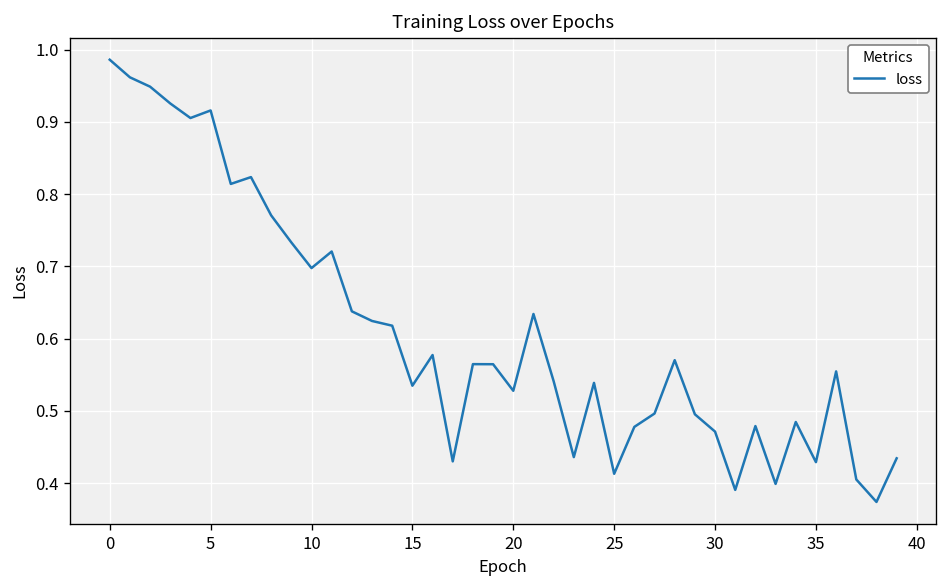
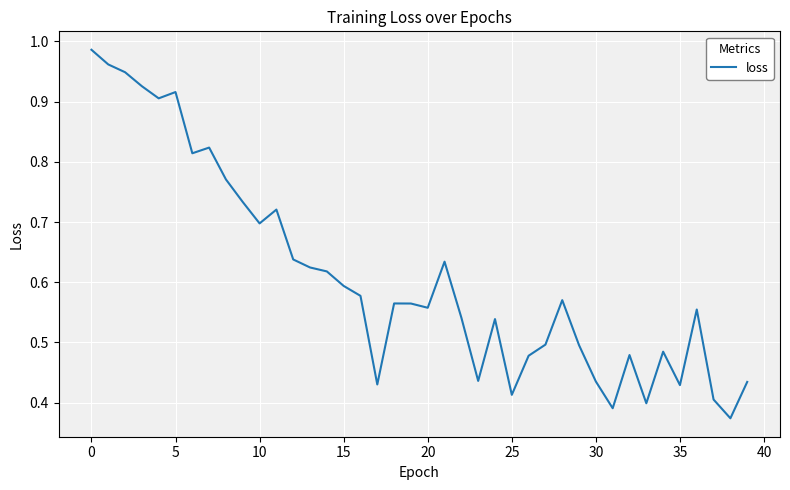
  {
    "0": 0.99,
    "5": 0.92,
    "10": 0.70,
-   "15": 0.53,
-   "20": 0.53,
+   "15": 0.59,
+   "20": 0.56,
    "25": 0.41,
-   "30": 0.47,
+   "30": 0.44,
    "35": 0.43
  }
